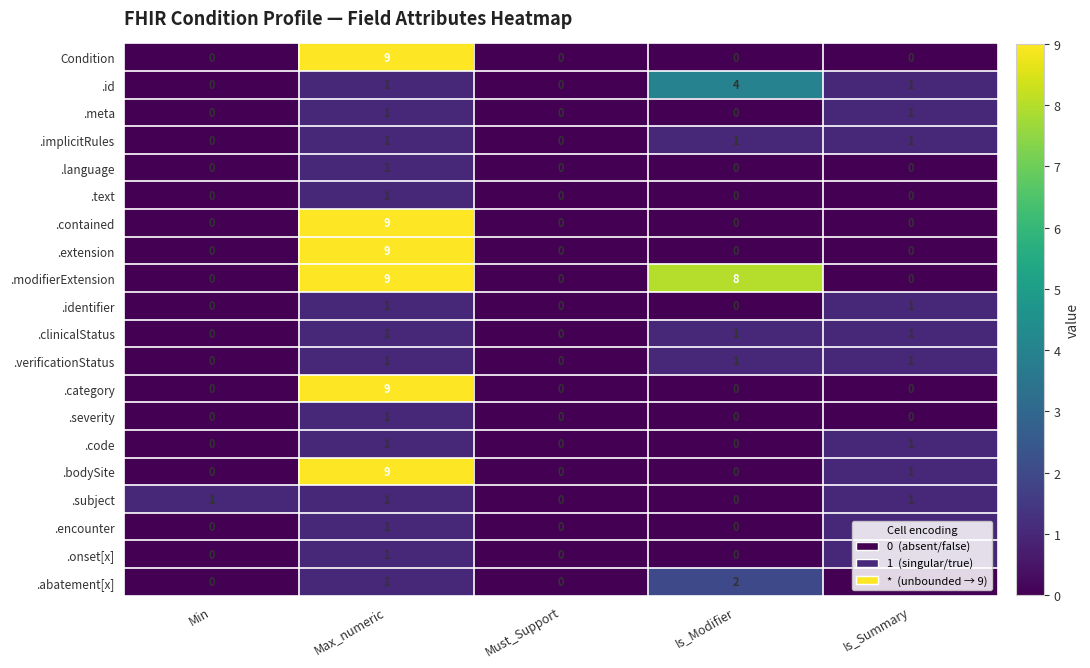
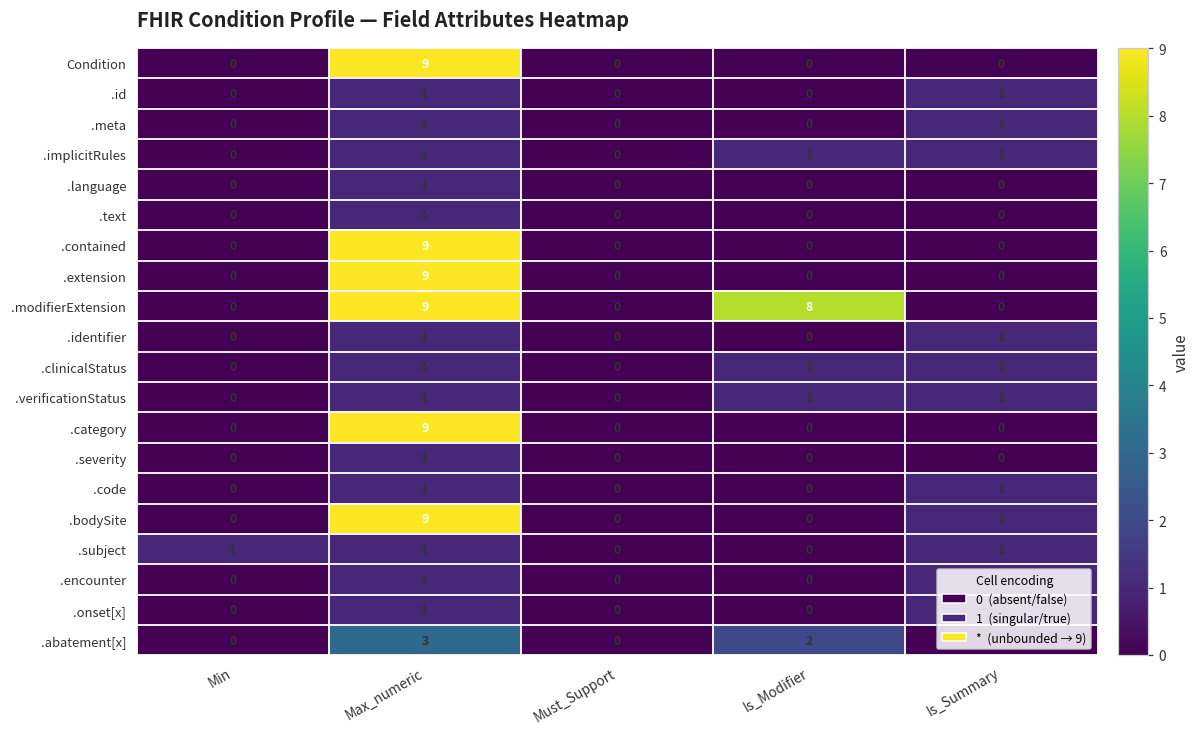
  {
    "Condition": {
      "Min": 0,
      "Max_numeric": 9,
      "Must_Support": 0,
      "Is_Modifier": 0,
      "Is_Summary": 0
    },
    ".id": {
      "Min": 0,
      "Max_numeric": 1,
      "Must_Support": 0,
-     "Is_Modifier": 4,
+     "Is_Modifier": 0,
      "Is_Summary": 1
    },
    ".meta": {
      "Min": 0,
      "Max_numeric": 1,
      "Must_Support": 0,
      "Is_Modifier": 0,
      "Is_Summary": 1
    },
    ".implicitRules": {
      "Min": 0,
      "Max_numeric": 1,
      "Must_Support": 0,
      "Is_Modifier": 1,
      "Is_Summary": 1
    },
    ".language": {
      "Min": 0,
      "Max_numeric": 1,
      "Must_Support": 0,
      "Is_Modifier": 0,
      "Is_Summary": 0
    },
    ".text": {
      "Min": 0,
      "Max_numeric": 1,
      "Must_Support": 0,
      "Is_Modifier": 0,
      "Is_Summary": 0
    },
    ".contained": {
      "Min": 0,
      "Max_numeric": 9,
      "Must_Support": 0,
      "Is_Modifier": 0,
      "Is_Summary": 0
    },
    ".extension": {
      "Min": 0,
      "Max_numeric": 9,
      "Must_Support": 0,
      "Is_Modifier": 0,
      "Is_Summary": 0
    },
    ".modifierExtension": {
      "Min": 0,
      "Max_numeric": 9,
      "Must_Support": 0,
      "Is_Modifier": 8,
      "Is_Summary": 0
    },
    ".identifier": {
      "Min": 0,
      "Max_numeric": 1,
      "Must_Support": 0,
      "Is_Modifier": 0,
      "Is_Summary": 1
    },
    ".clinicalStatus": {
      "Min": 0,
      "Max_numeric": 1,
      "Must_Support": 0,
      "Is_Modifier": 1,
      "Is_Summary": 1
    },
    ".verificationStatus": {
      "Min": 0,
      "Max_numeric": 1,
      "Must_Support": 0,
      "Is_Modifier": 1,
      "Is_Summary": 1
    },
    ".category": {
      "Min": 0,
      "Max_numeric": 9,
      "Must_Support": 0,
      "Is_Modifier": 0,
      "Is_Summary": 0
    },
    ".severity": {
      "Min": 0,
      "Max_numeric": 1,
      "Must_Support": 0,
      "Is_Modifier": 0,
      "Is_Summary": 0
    },
    ".code": {
      "Min": 0,
      "Max_numeric": 1,
      "Must_Support": 0,
      "Is_Modifier": 0,
      "Is_Summary": 1
    },
    ".bodySite": {
      "Min": 0,
      "Max_numeric": 9,
      "Must_Support": 0,
      "Is_Modifier": 0,
      "Is_Summary": 1
    },
    ".subject": {
      "Min": 1,
      "Max_numeric": 1,
      "Must_Support": 0,
      "Is_Modifier": 0,
      "Is_Summary": 1
    },
    ".encounter": {
      "Min": 0,
      "Max_numeric": 1,
      "Must_Support": 0,
      "Is_Modifier": 0
    },
    ".onset[x]": {
      "Min": 0,
      "Max_numeric": 1,
      "Must_Support": 0,
      "Is_Modifier": 0
    },
    ".abatement[x]": {
      "Min": 0,
-     "Max_numeric": 1,
+     "Max_numeric": 3,
      "Must_Support": 0,
      "Is_Modifier": 2
    }
  }
